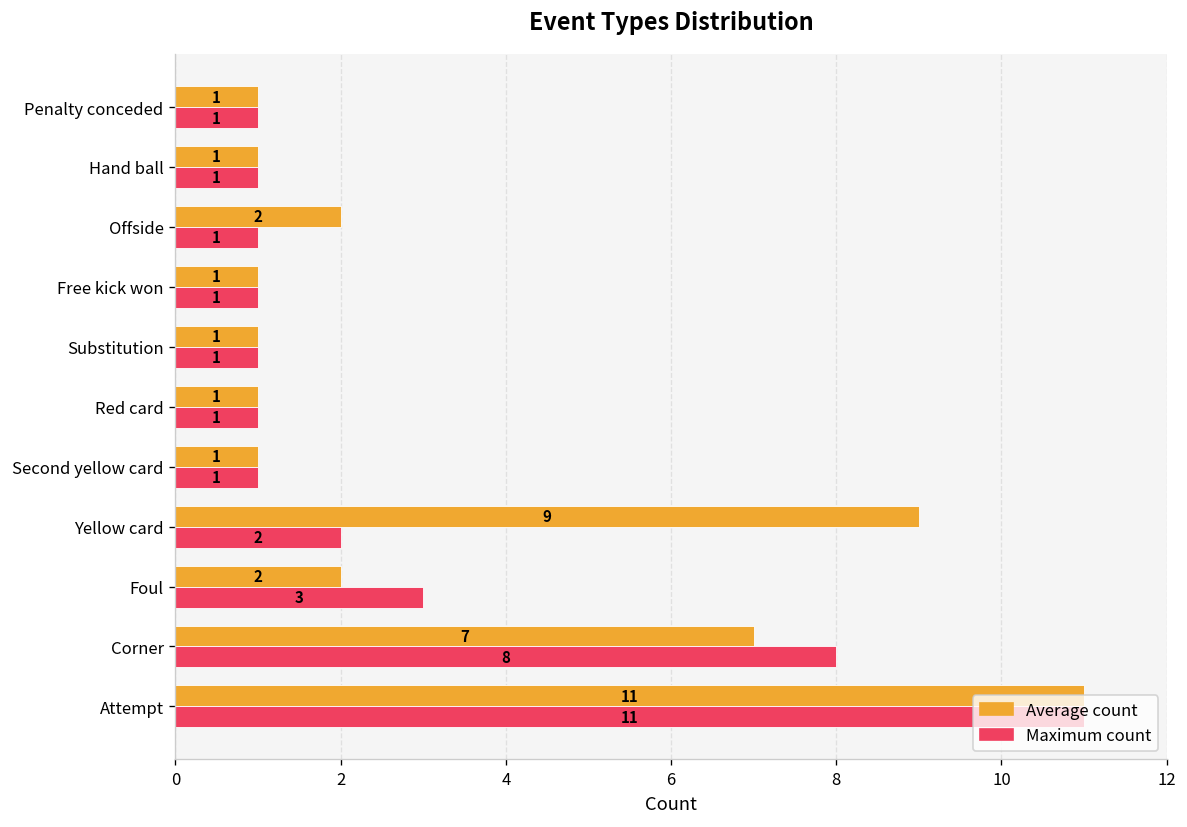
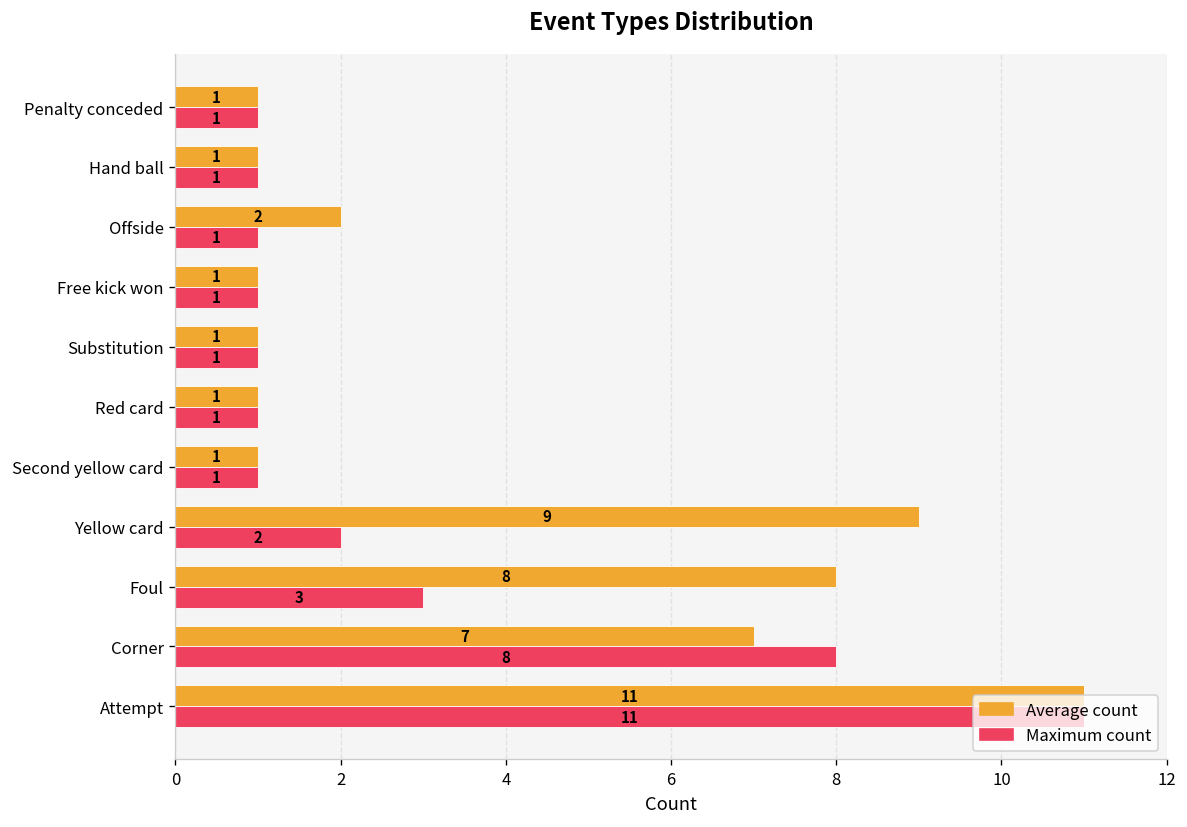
  {
    "Average count": {
      "Penalty conceded": 1,
      "Hand ball": 1,
      "Offside": 2,
      "Free kick won": 1,
      "Substitution": 1,
      "Red card": 1,
      "Second yellow card": 1,
      "Yellow card": 9,
-     "Foul": 2,
+     "Foul": 8,
      "Corner": 7
    },
    "Maximum count": {
      "Penalty conceded": 1,
      "Hand ball": 1,
      "Offside": 1,
      "Free kick won": 1,
      "Substitution": 1,
      "Red card": 1,
      "Second yellow card": 1,
      "Yellow card": 2,
      "Foul": 3,
      "Corner": 8
    }
  }
